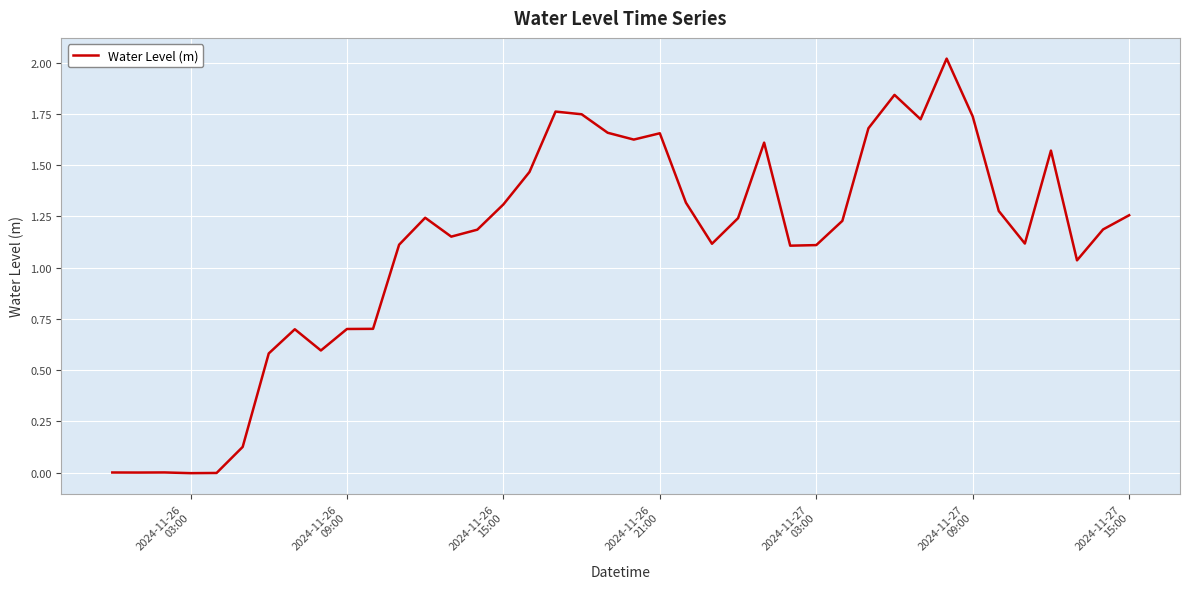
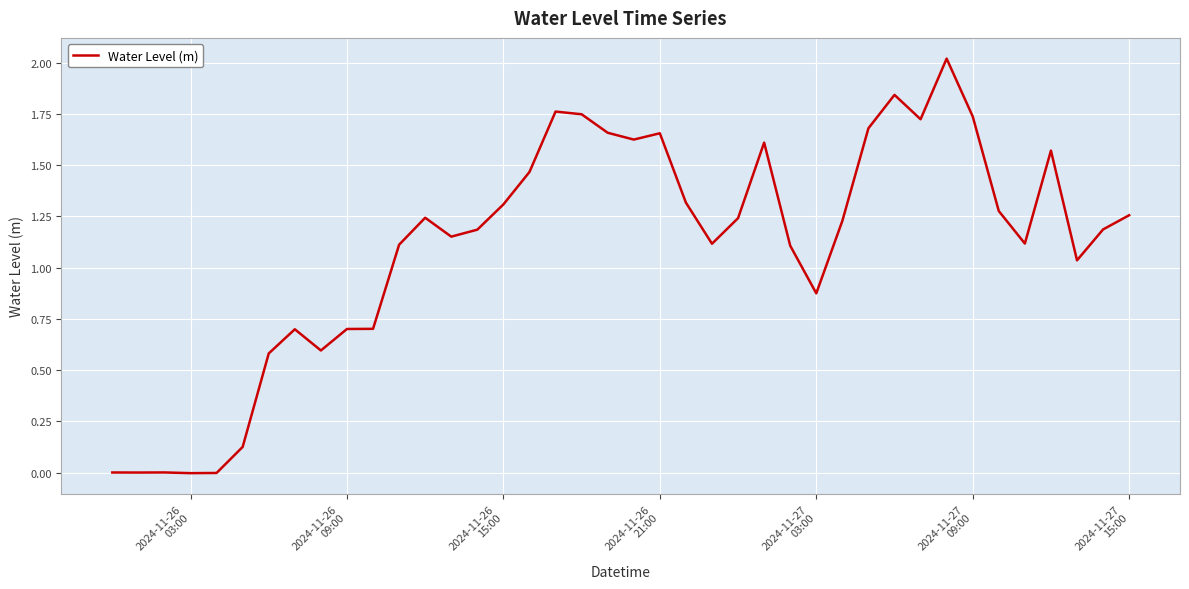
  {
    "2024-11-26 03:00": 0.00,
    "2024-11-26 09:00": 0.70,
    "2024-11-26 15:00": 1.31,
    "2024-11-26 21:00": 1.66,
-   "2024-11-27 03:00": 1.11,
+   "2024-11-27 03:00": 0.88,
    "2024-11-27 09:00": 1.74,
    "2024-11-27 15:00": 1.26
  }
